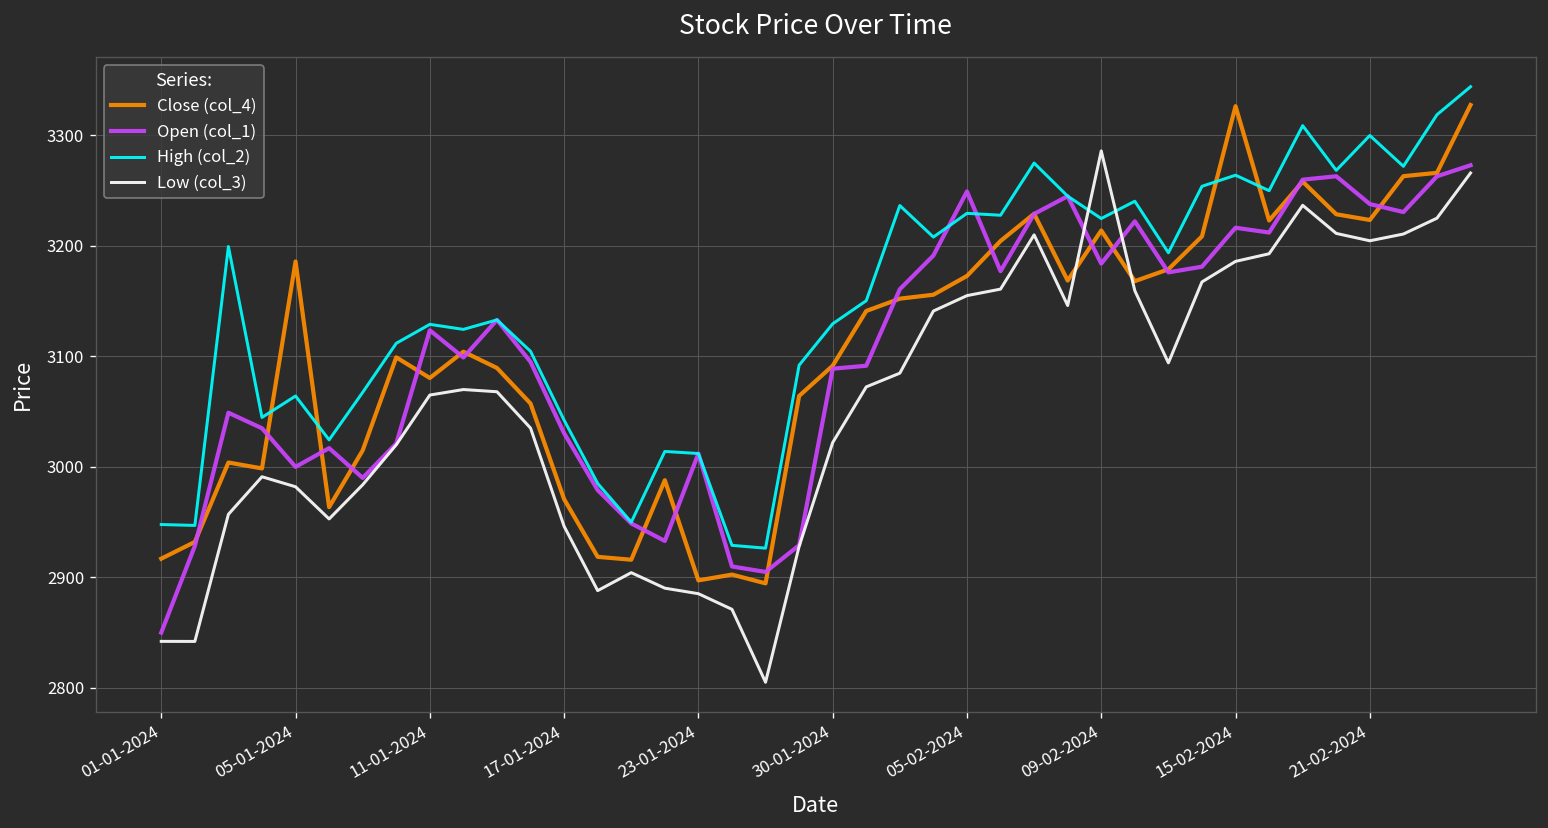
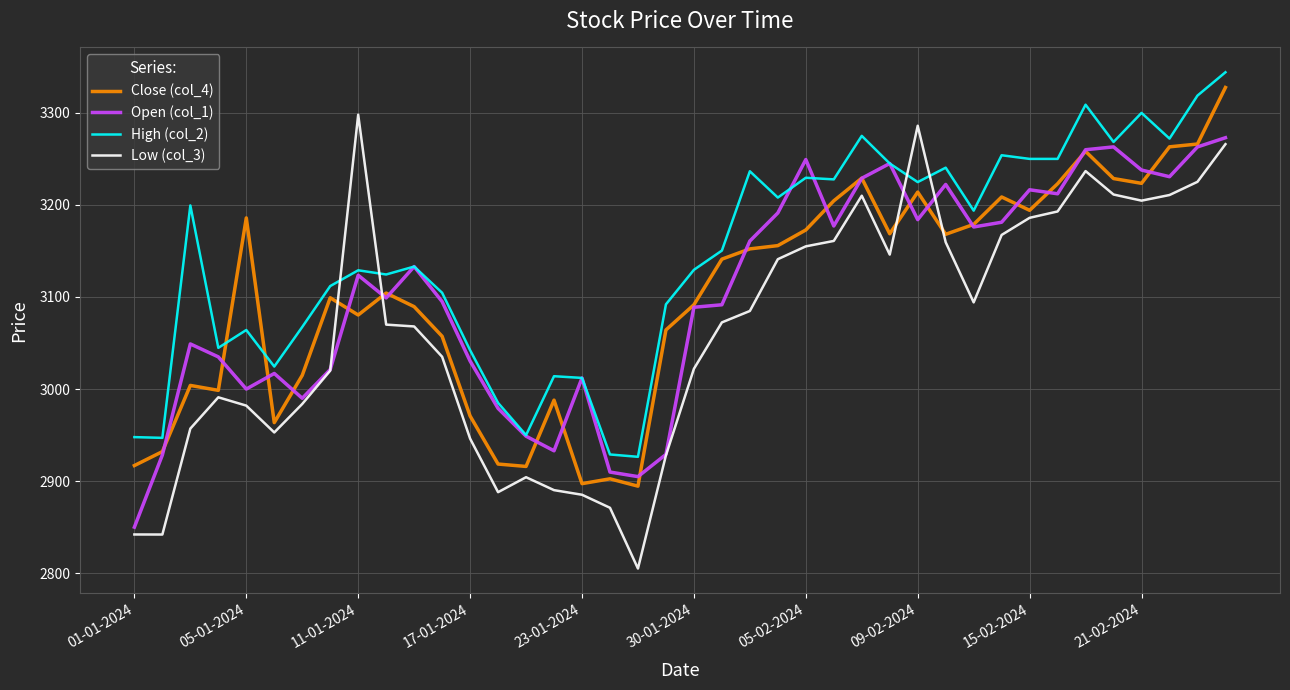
  {
    "Close (col_4)": {
      "01-01-2024": 2920,
      "05-01-2024": 3190,
      "11-01-2024": 3080,
      "17-01-2024": 2970,
      "23-01-2024": 2900,
      "05-02-2024": 3170,
      "09-02-2024": 3210,
-     "15-02-2024": 3330,
+     "15-02-2024": 3190,
      "21-02-2024": 3220
    },
    "Open (col_1)": {
      "01-01-2024": 2850,
      "05-01-2024": 3000,
      "11-01-2024": 3120,
      "17-01-2024": 3030,
      "05-02-2024": 3250,
      "09-02-2024": 3180,
      "15-02-2024": 3220,
      "21-02-2024": 3240
    },
    "High (col_2)": {
      "01-01-2024": 2950,
      "05-01-2024": 3060,
      "11-01-2024": 3130,
      "17-01-2024": 3040,
      "30-01-2024": 3130,
      "05-02-2024": 3230,
      "09-02-2024": 3220,
-     "15-02-2024": 3260,
+     "15-02-2024": 3250,
      "21-02-2024": 3300
    },
    "Low (col_3)": {
      "01-01-2024": 2840,
      "05-01-2024": 2980,
-     "11-01-2024": 3070,
+     "11-01-2024": 3300,
      "17-01-2024": 2950,
      "23-01-2024": 2890,
      "30-01-2024": 3020,
      "05-02-2024": 3160,
      "09-02-2024": 3290,
      "15-02-2024": 3190,
      "21-02-2024": 3200
    }
  }
